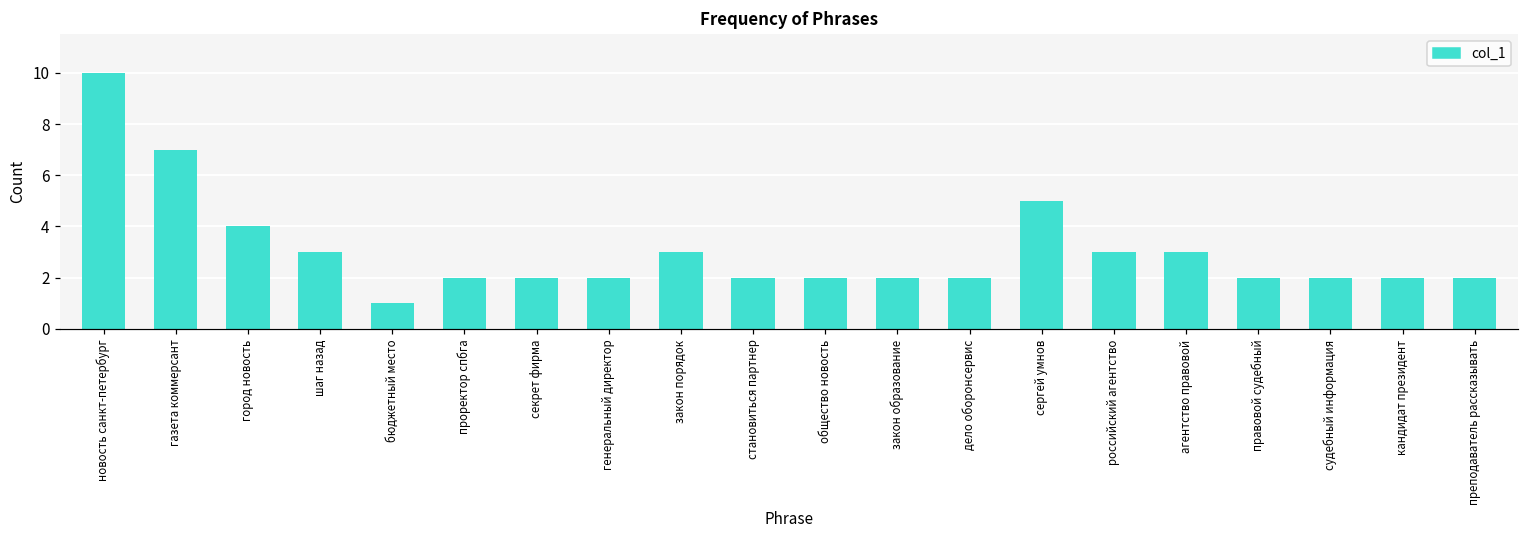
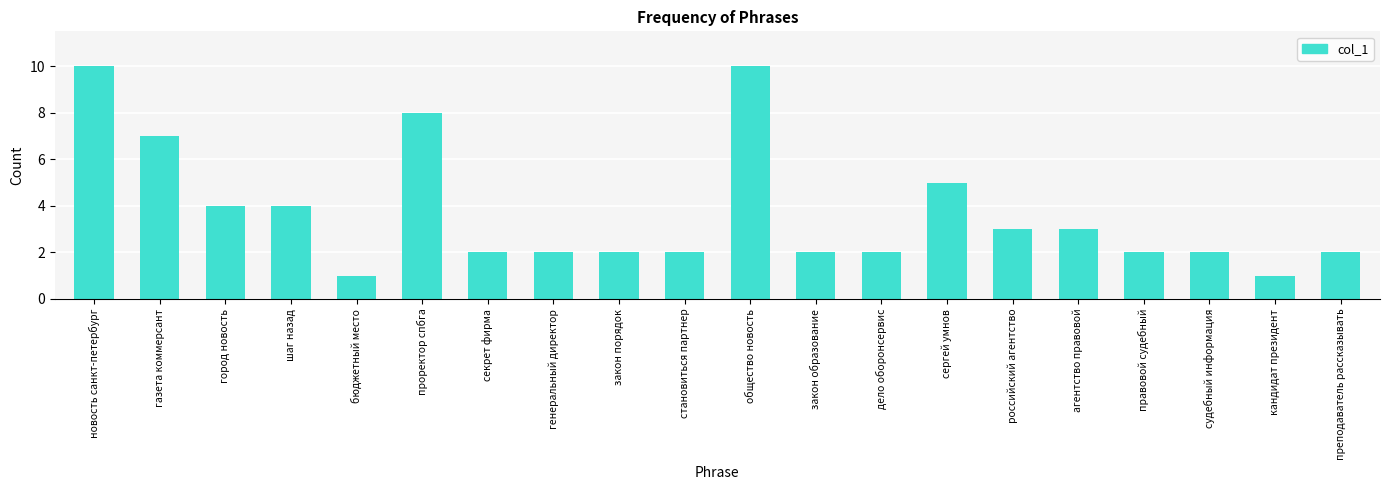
  {
    "новость санкт-петербург": 10,
    "газета коммерсант": 7,
    "город новость": 4,
-   "шаг назад": 3,
+   "шаг назад": 4,
    "бюджетный место": 1,
-   "проректор спбга": 2,
+   "проректор спбга": 8,
    "секрет фирма": 2,
    "генеральный директор": 2,
-   "закон порядок": 3,
+   "закон порядок": 2,
    "становиться партнер": 2,
-   "общество новость": 2,
+   "общество новость": 10,
    "закон образование": 2,
    "дело оборонсервис": 2,
    "сергей умнов": 5,
    "российский агентство": 3,
    "агентство правовой": 3,
    "правовой судебный": 2,
    "судебный информация": 2,
-   "кандидат президент": 2,
+   "кандидат президент": 1,
    "преподаватель рассказывать": 2
  }
